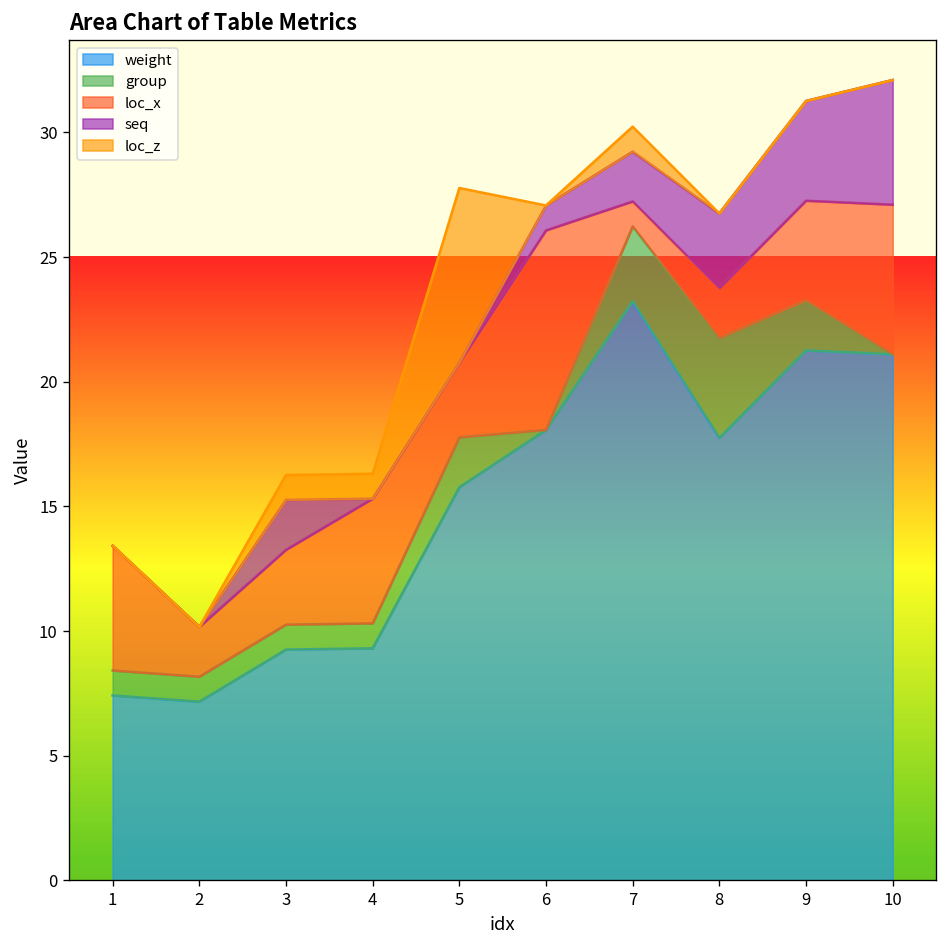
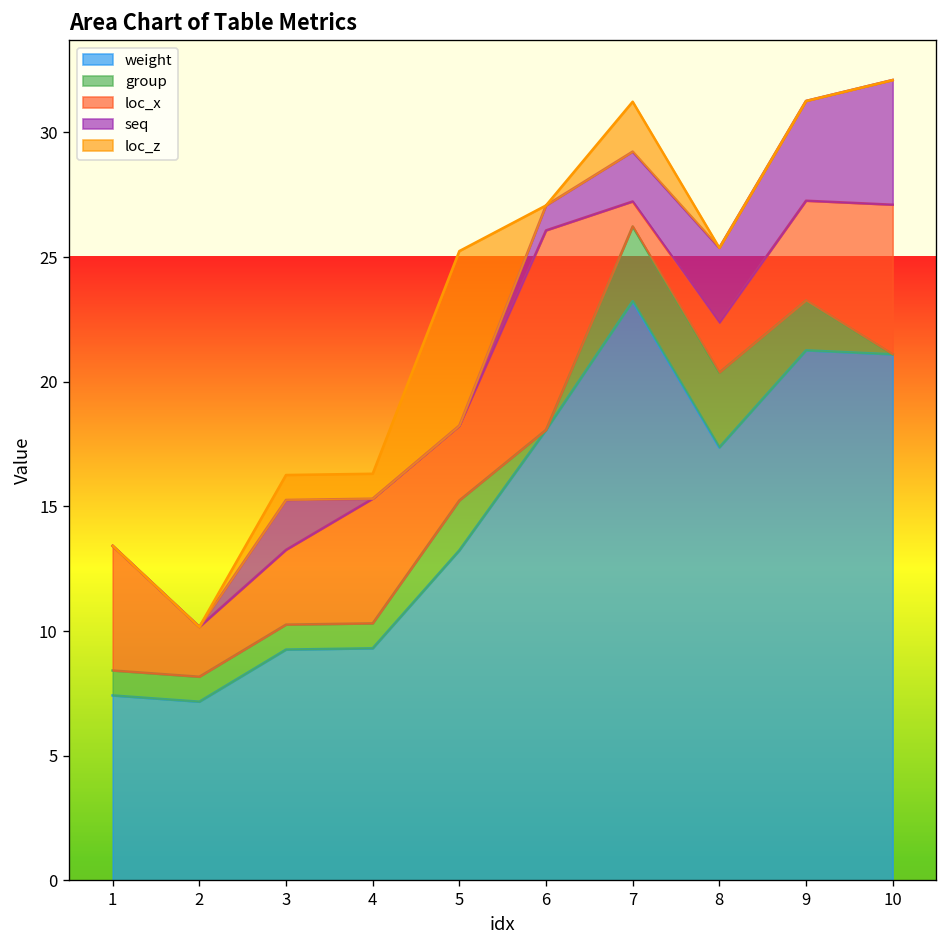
  {
    "weight": {
      "1": 7.4,
      "2": 7.2,
      "3": 9.3,
      "4": 9.3,
-     "5": 15.8,
+     "5": 13.2,
      "7": 23.2,
-     "8": 17.8,
+     "8": 17.4,
      "9": 21.3
    },
    "group": {
      "1": 1,
      "2": 1,
      "3": 1,
      "4": 1,
      "5": 2,
      "7": 3,
-     "8": 4,
+     "8": 3,
      "9": 2
    },
    "loc_x": {
      "3": 3.0,
      "6": 8.0,
      "7": 1.0,
      "8": 2.0,
      "9": 4.0,
      "10": 6.0
    },
    "seq": {
      "3": 2.0,
      "7": 2.0
    },
    "loc_z": {
      "3": 1,
      "4": 1,
      "5": 7,
-     "7": 1
+     "7": 2
    }
  }
